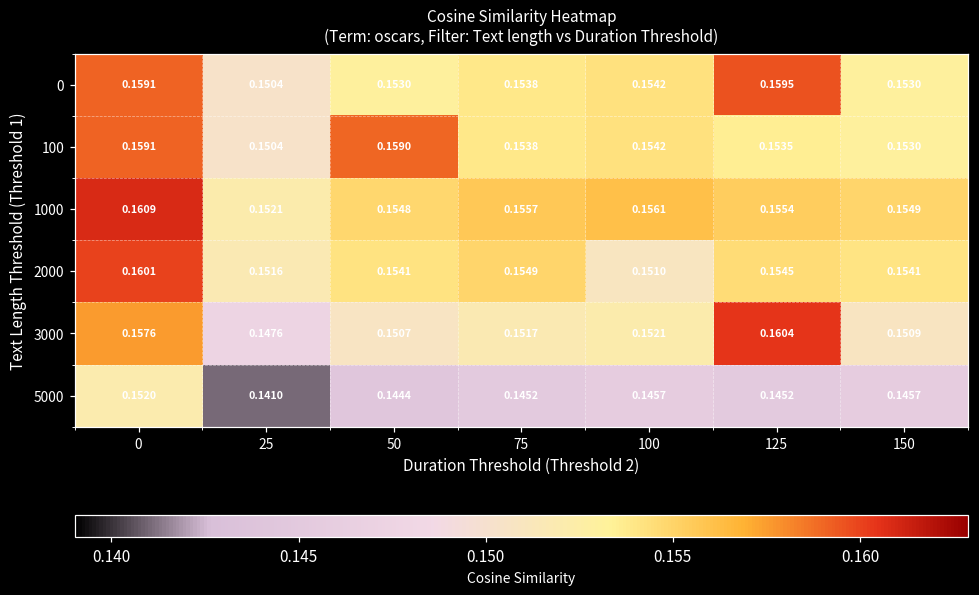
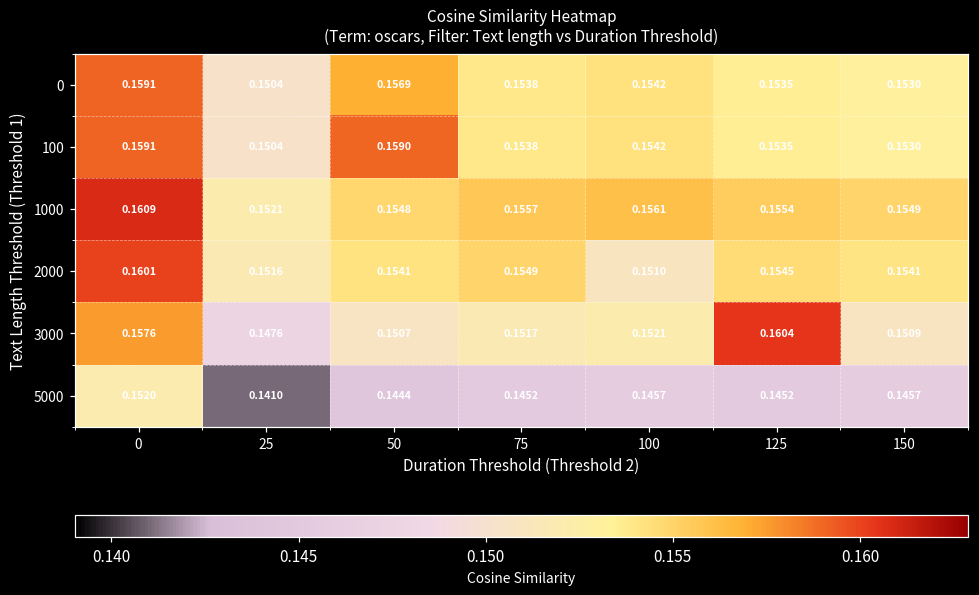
  {
    "0": {
      "0": 0.1591,
      "25": 0.1504,
-     "50": 0.1530,
+     "50": 0.1569,
      "75": 0.1538,
      "100": 0.1542,
-     "125": 0.1595,
+     "125": 0.1535,
      "150": 0.1530
    },
    "100": {
      "0": 0.1591,
      "25": 0.1504,
      "50": 0.1590,
      "75": 0.1538,
      "100": 0.1542,
      "125": 0.1535,
      "150": 0.1530
    },
    "1000": {
      "0": 0.1609,
      "25": 0.1521,
      "50": 0.1548,
      "75": 0.1557,
      "100": 0.1561,
      "125": 0.1554,
      "150": 0.1549
    },
    "2000": {
      "0": 0.1601,
      "25": 0.1516,
      "50": 0.1541,
      "75": 0.1549,
      "100": 0.1510,
      "125": 0.1545,
      "150": 0.1541
    },
    "3000": {
      "0": 0.1576,
      "50": 0.1507,
      "75": 0.1517,
      "100": 0.1521,
      "125": 0.1604,
      "150": 0.1509
    },
    "5000": {
      "0": 0.1520,
      "25": 0.1410,
      "50": 0.1444,
      "75": 0.1452,
      "100": 0.1457,
      "125": 0.1452,
      "150": 0.1457
    }
  }
